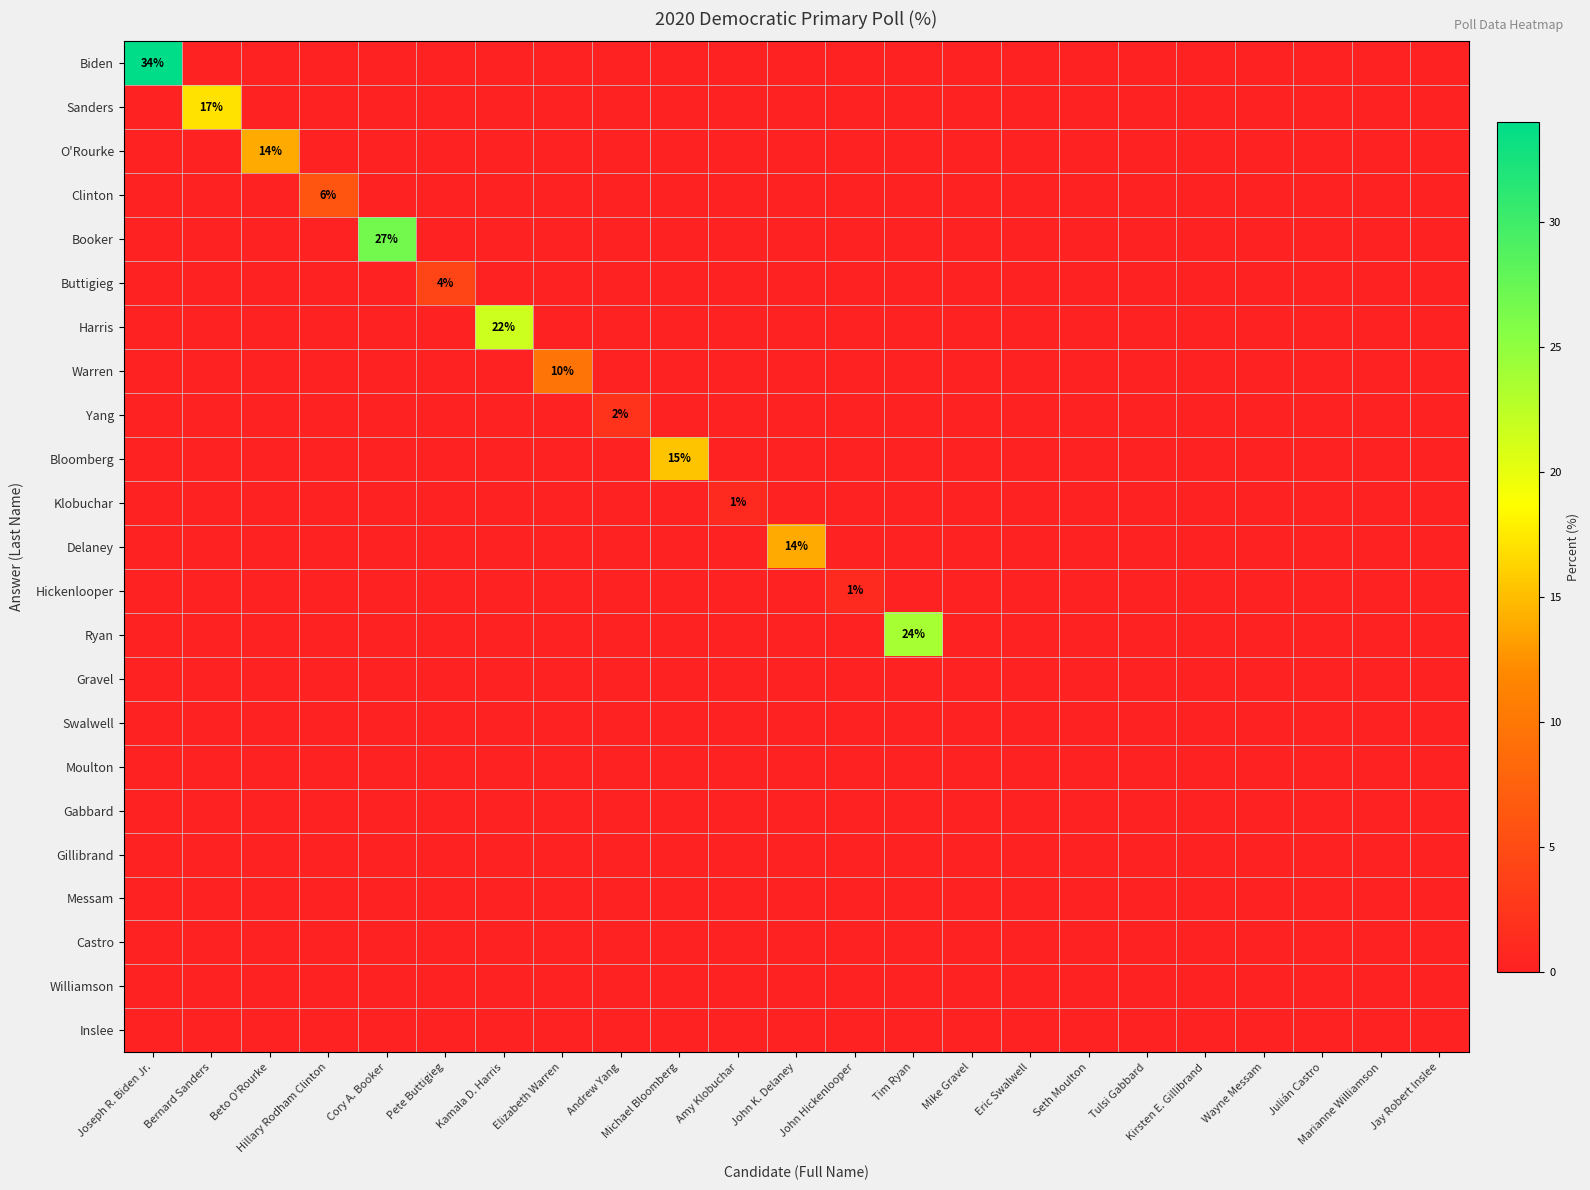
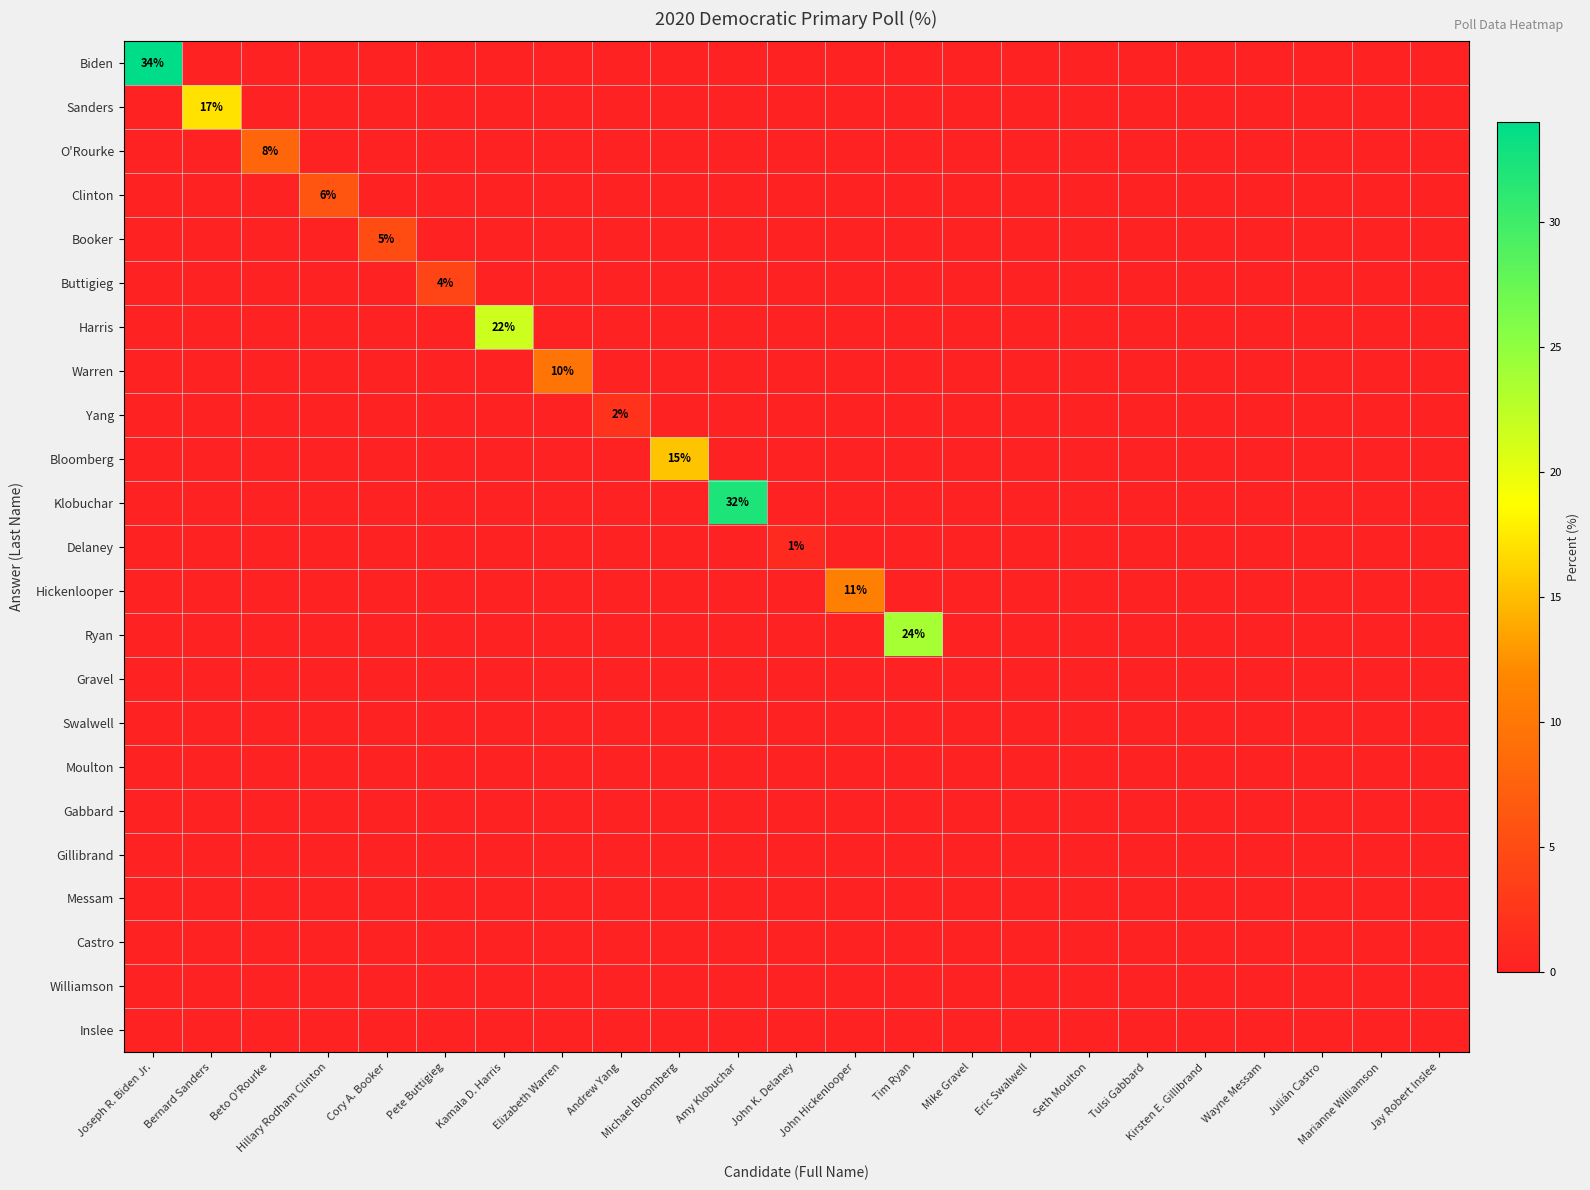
  {
    "Biden": {
      "Joseph R. Biden Jr.": "34%"
    },
    "Sanders": {
      "Bernard Sanders": "17%"
    },
    "O'Rourke": {
-     "Beto O'Rourke": "14%"
+     "Beto O'Rourke": "8%"
    },
    "Clinton": {
      "Hillary Rodham Clinton": "6%"
    },
    "Booker": {
-     "Cory A. Booker": "27%"
+     "Cory A. Booker": "5%"
    },
    "Buttigieg": {
      "Pete Buttigieg": "4%"
    },
    "Harris": {
      "Kamala D. Harris": "22%"
    },
    "Warren": {
      "Elizabeth Warren": "10%"
    },
    "Yang": {
      "Andrew Yang": "2%"
    },
    "Bloomberg": {
      "Michael Bloomberg": "15%"
    },
    "Klobuchar": {
-     "Amy Klobuchar": "1%"
+     "Amy Klobuchar": "32%"
    },
    "Delaney": {
-     "John K. Delaney": "14%"
+     "John K. Delaney": "1%"
    },
    "Hickenlooper": {
-     "John Hickenlooper": "1%"
+     "John Hickenlooper": "11%"
    },
    "Ryan": {
      "Tim Ryan": "24%"
    }
  }
